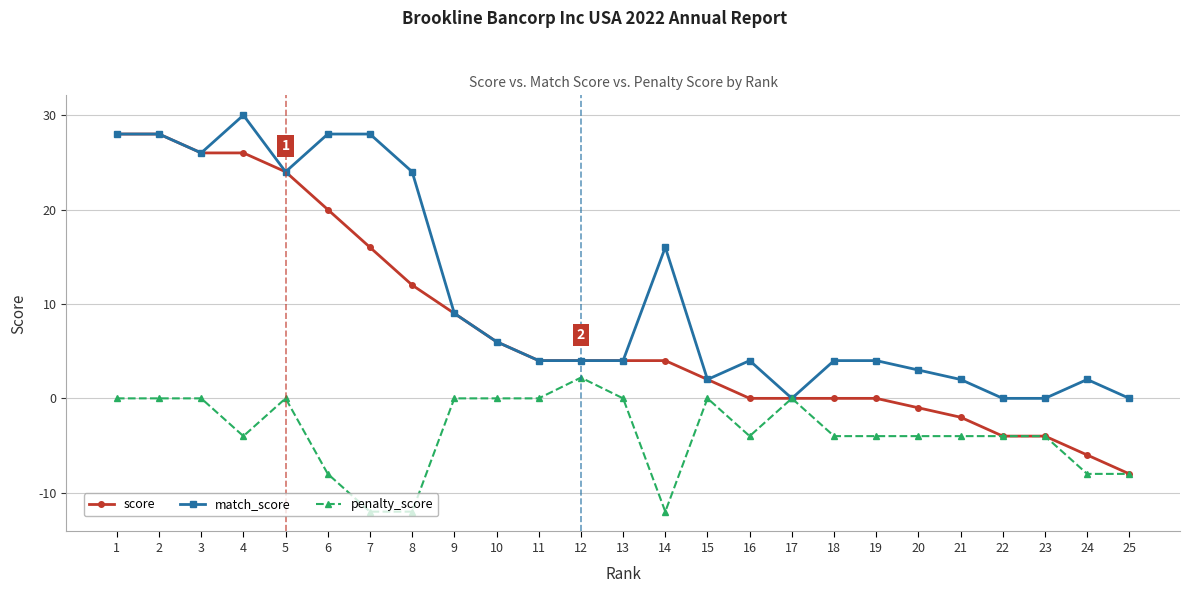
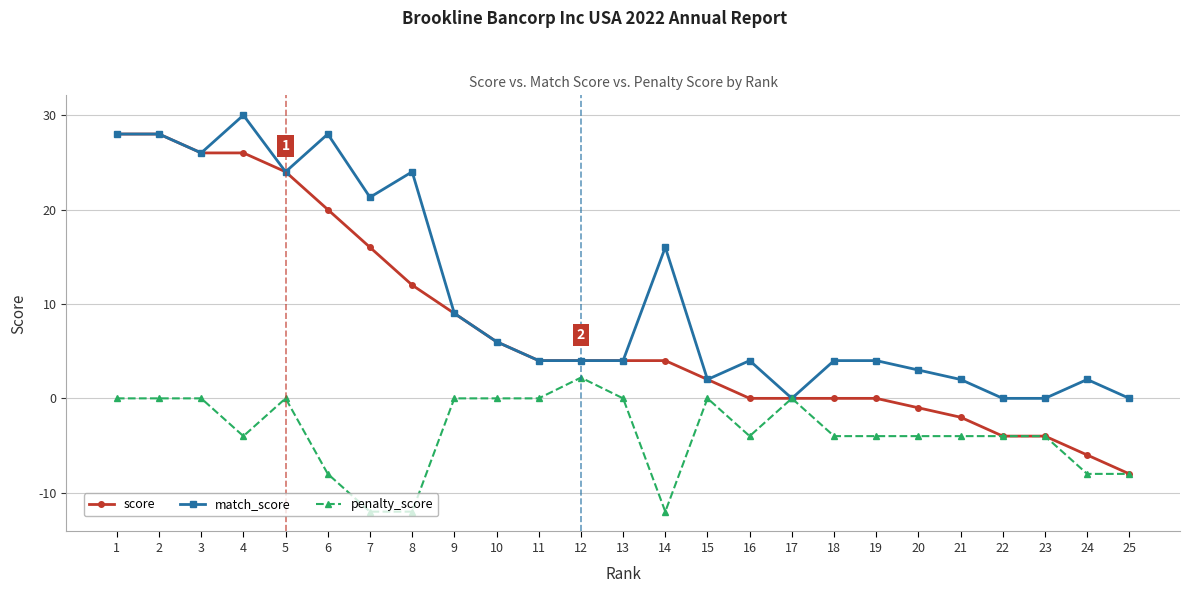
  {
    "score": {
      "4": 26,
      "6": 20,
      "7": 16,
      "8": 12,
      "14": 4,
      "16": 0,
      "18": 0,
      "19": 0,
      "20": -1,
      "21": -2,
      "24": -6
    },
    "match_score": {
      "4": 30,
      "6": 28,
-     "7": 28,
+     "7": 21,
      "8": 24,
      "14": 16,
      "16": 4,
      "18": 4,
      "19": 4,
      "20": 3,
      "21": 2,
      "22": 0,
      "23": 0,
      "24": 2,
      "25": 0
    },
    "penalty_score": {
      "1": 0,
      "2": 0,
      "3": 0,
      "4": -4,
      "5": 0,
      "6": -8,
      "9": 0,
      "10": 0,
      "11": 0,
      "12": 2,
      "13": 0,
      "14": -12,
      "15": 0,
      "16": -4,
      "18": -4,
      "19": -4,
      "20": -4,
      "21": -4,
      "24": -8
    }
  }
